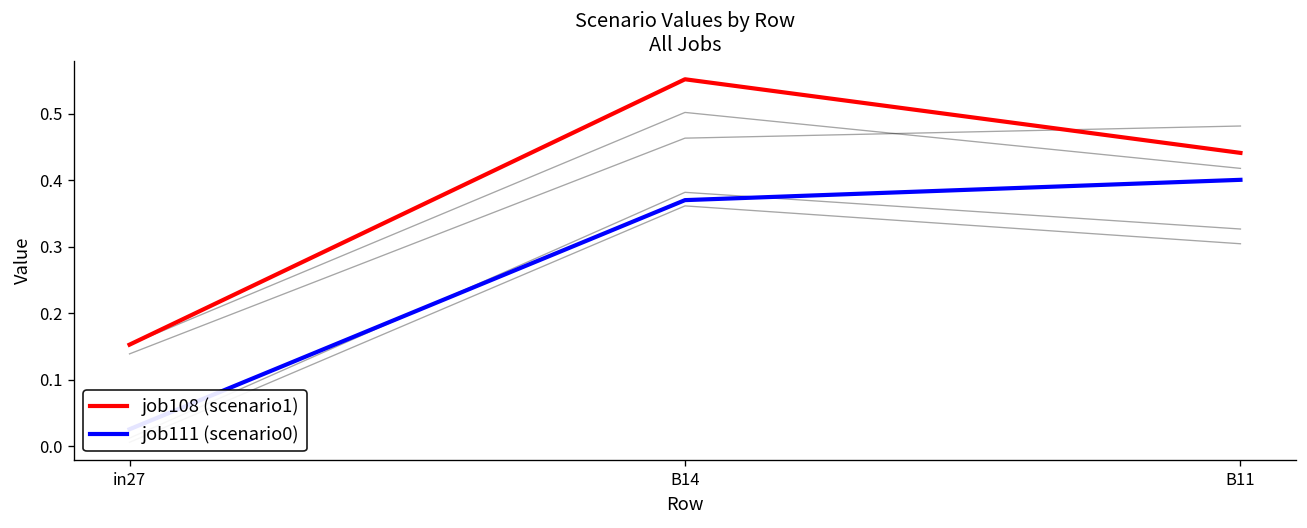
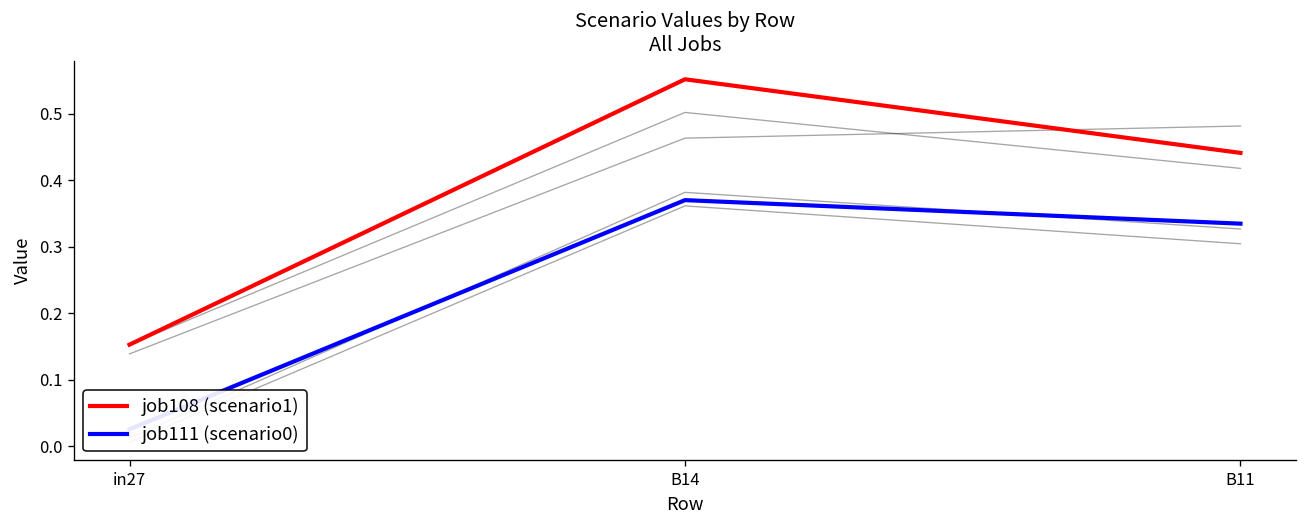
  {
    "job108 (scenario1)": {
      "B14": 0.55,
      "B11": 0.44
    },
    "job111 (scenario0)": {
      "B14": 0.37,
-     "B11": 0.40
+     "B11": 0.33
    }
  }
